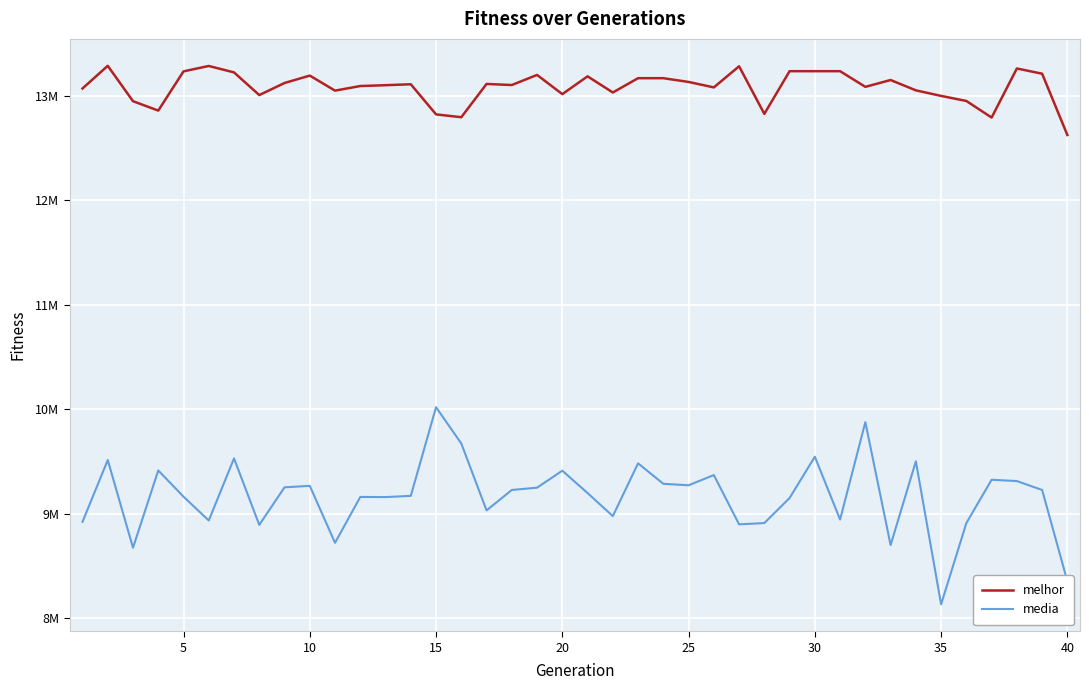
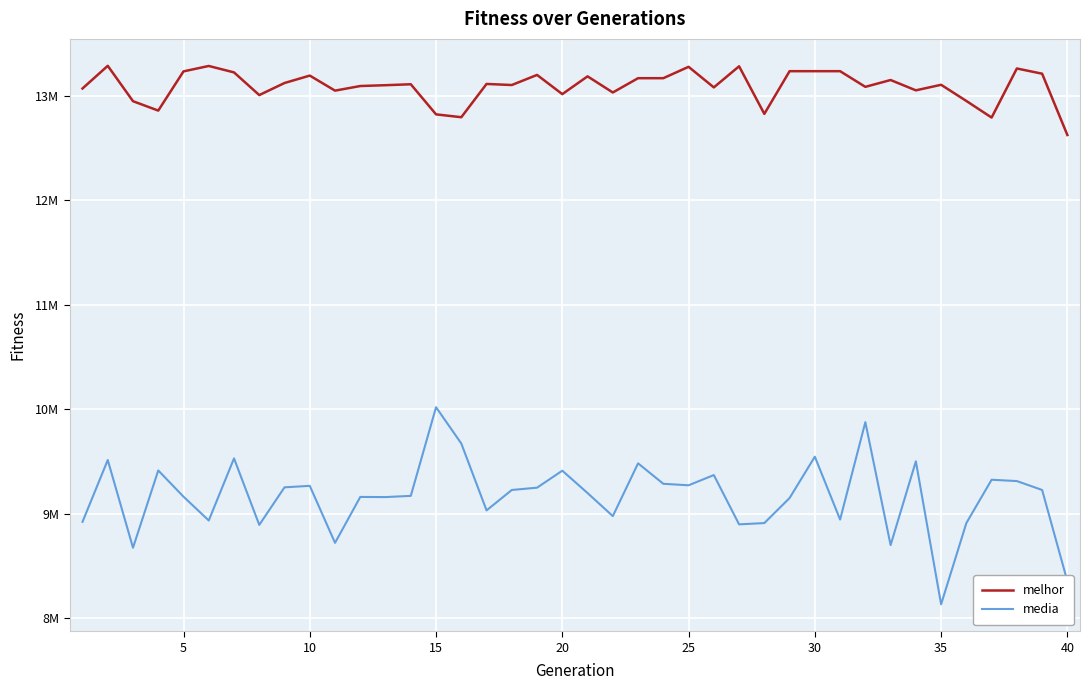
  {
    "melhor": {
      "5": 13240000,
      "10": 13200000,
      "15": 12820000,
      "20": 13020000,
-     "25": 13130000,
+     "25": 13280000,
      "30": 13240000,
-     "35": 13000000,
+     "35": 13110000,
      "40": 12630000
    },
    "media": {
      "5": 9160000,
      "10": 9270000,
      "15": 10020000,
      "20": 9410000,
      "25": 9270000,
      "30": 9550000,
      "35": 8130000
    }
  }
